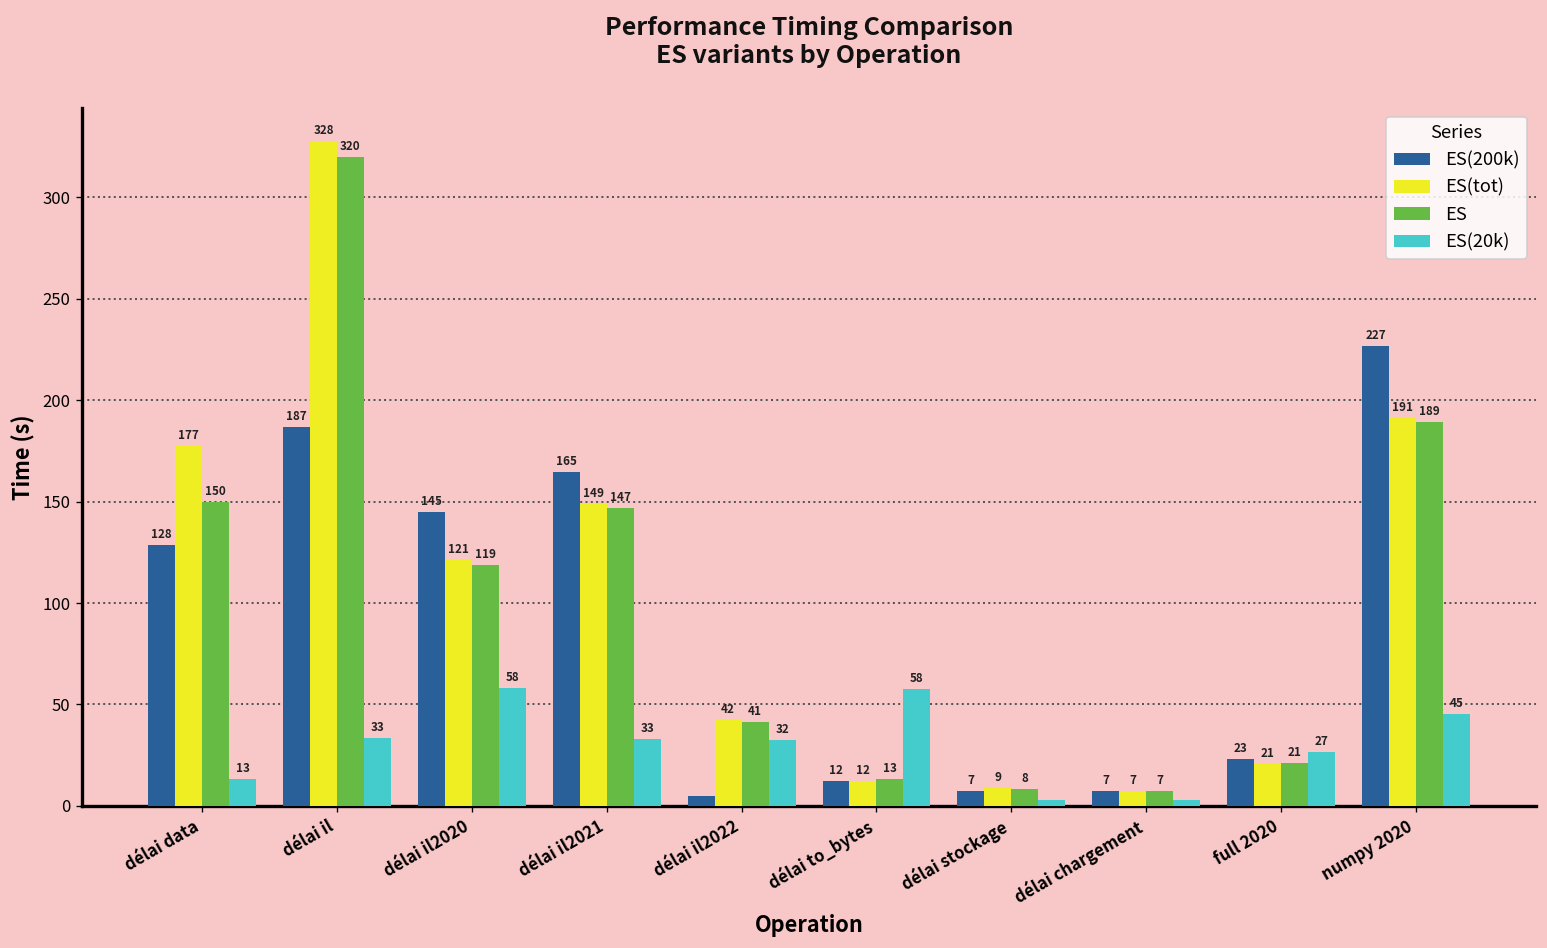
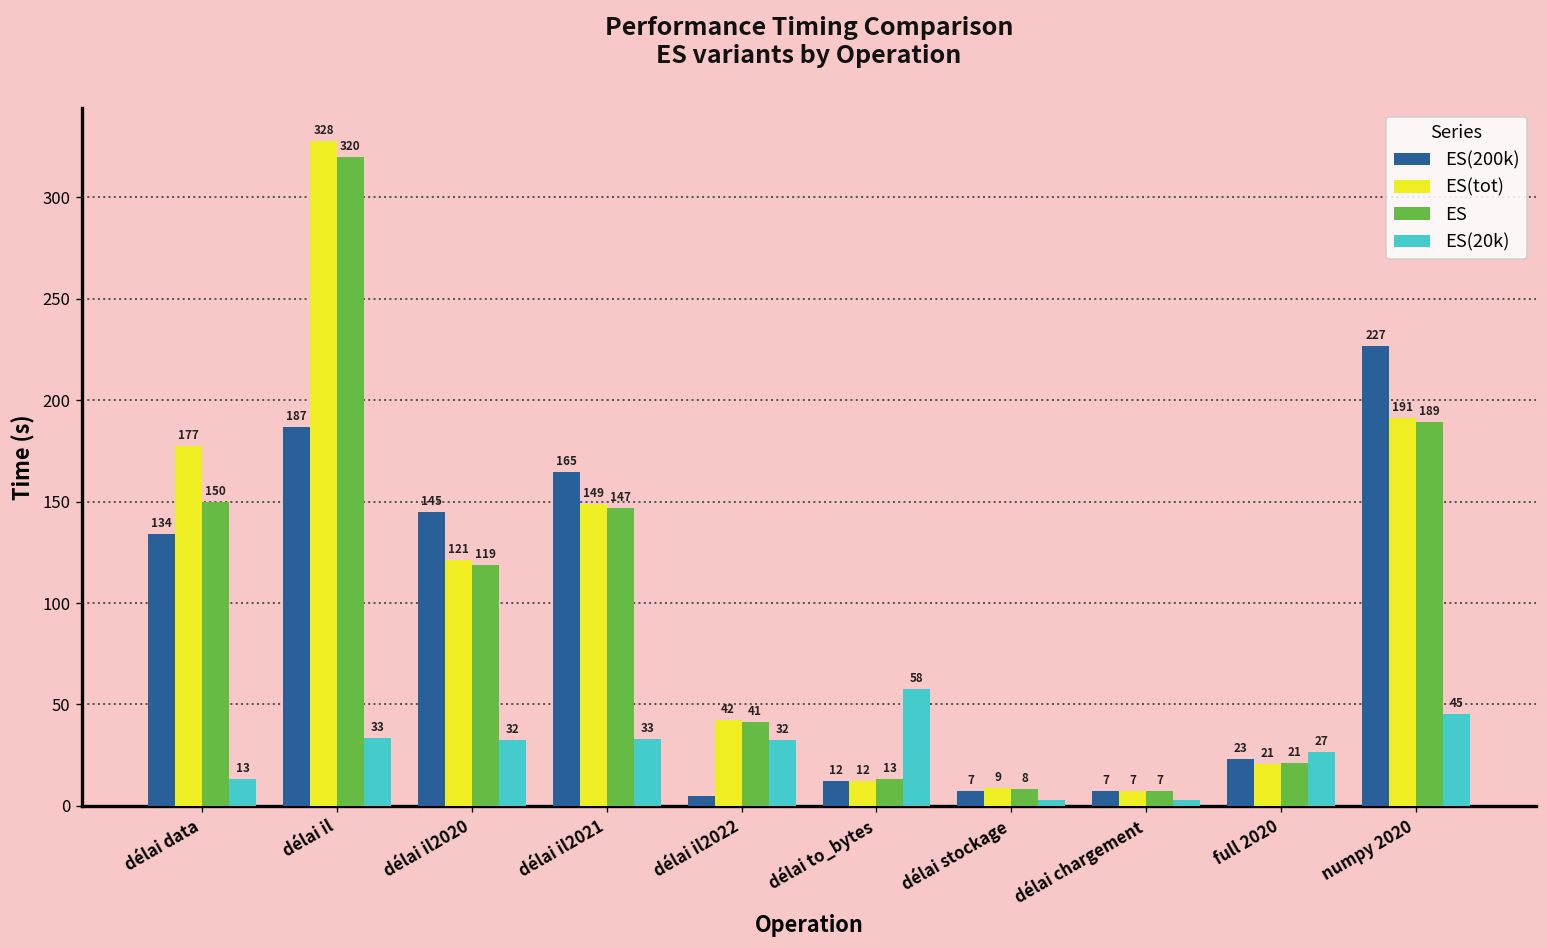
  {
    "ES(200k)": {
-     "délai data": 128,
+     "délai data": 134,
      "délai il": 187,
      "délai il2020": 145,
      "délai il2021": 165,
      "délai to_bytes": 12,
      "délai stockage": 7,
      "délai chargement": 7,
      "full 2020": 23,
      "numpy 2020": 227
    },
    "ES(tot)": {
      "délai data": 177,
      "délai il": 328,
      "délai il2020": 121,
      "délai il2021": 149,
      "délai il2022": 42,
      "délai to_bytes": 12,
      "délai stockage": 9,
      "délai chargement": 7,
      "full 2020": 21,
      "numpy 2020": 191
    },
    "ES": {
      "délai data": 150,
      "délai il": 320,
      "délai il2020": 119,
      "délai il2021": 147,
      "délai il2022": 41,
      "délai to_bytes": 13,
      "délai stockage": 8,
      "délai chargement": 7,
      "full 2020": 21,
      "numpy 2020": 189
    },
    "ES(20k)": {
      "délai data": 13,
      "délai il": 33,
-     "délai il2020": 58,
+     "délai il2020": 32,
      "délai il2021": 33,
      "délai il2022": 32,
      "délai to_bytes": 58,
      "full 2020": 27,
      "numpy 2020": 45
    }
  }
